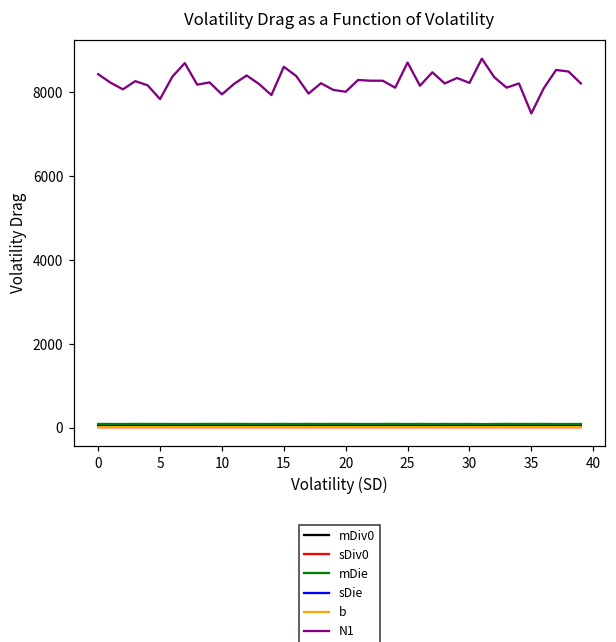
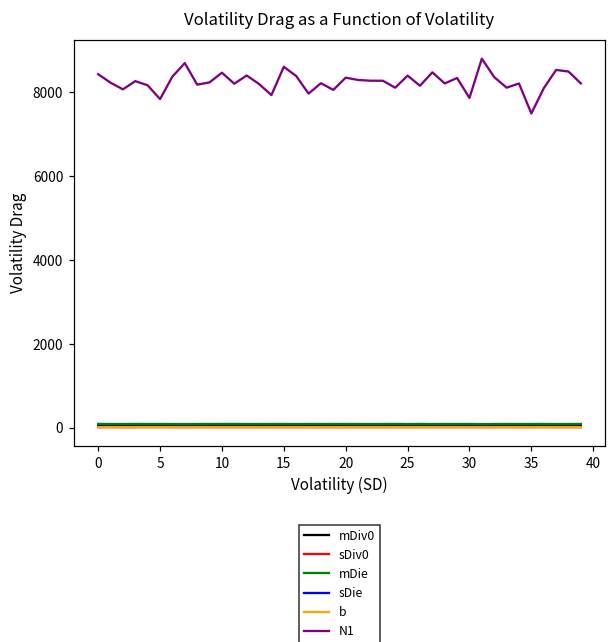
  {
    "N1": {
      "0": 8400,
      "5": 7800,
-     "10": 7900,
+     "10": 8500,
      "15": 8600,
-     "20": 8000,
-     "25": 8700,
-     "30": 8200,
+     "20": 8300,
+     "25": 8400,
+     "30": 7900,
      "35": 7500
    }
  }
